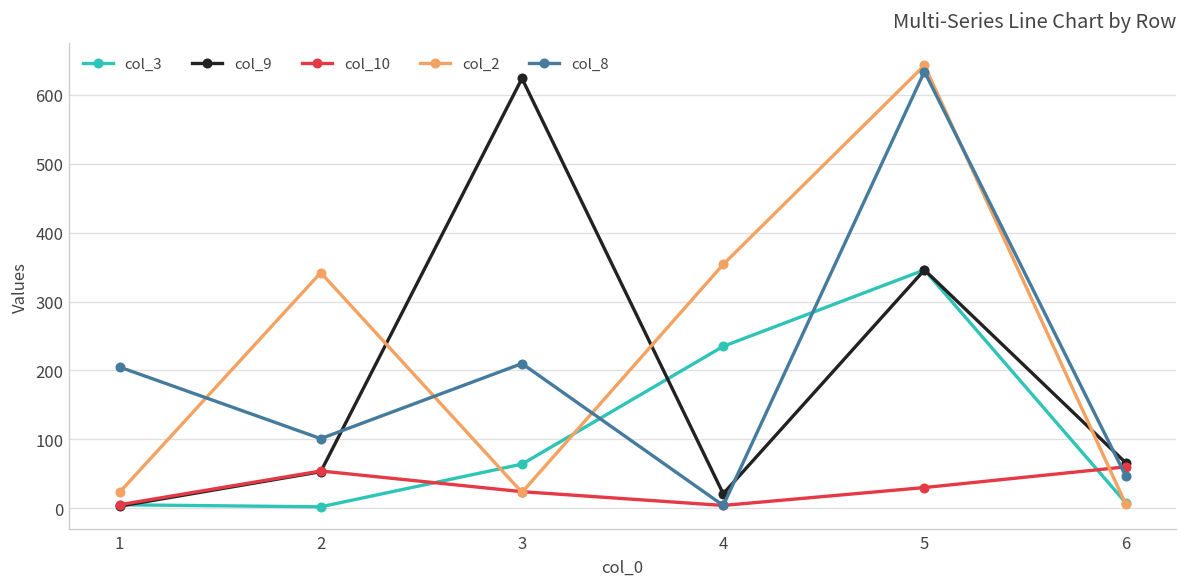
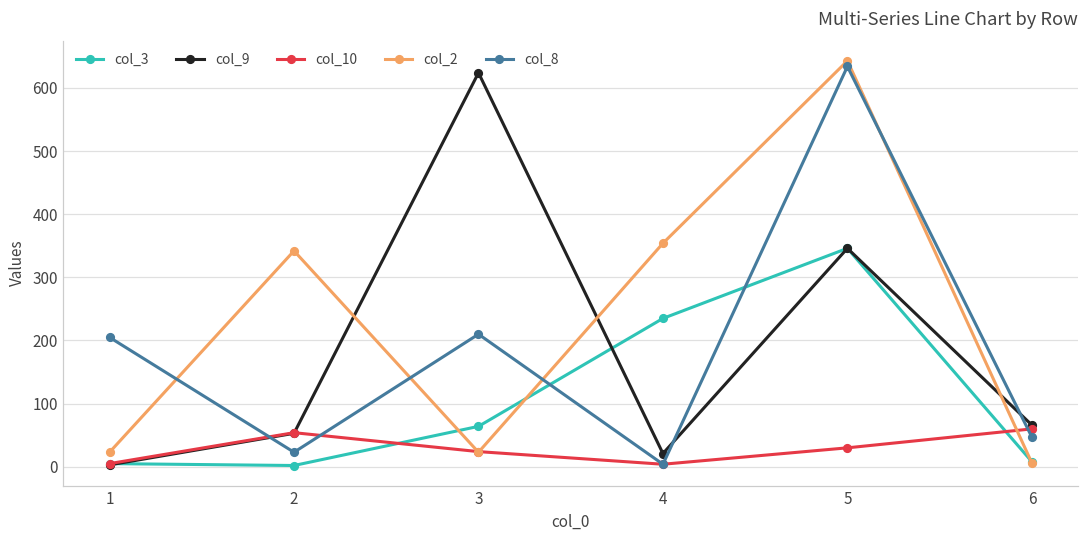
  {
    "col_3": {
      "2": 0,
      "3": 60,
      "4": 240
    },
    "col_9": {
      "3": 620,
      "4": 20,
      "6": 70
    },
    "col_10": {
      "5": 30,
      "6": 60
    },
    "col_2": {
      "1": 20,
      "2": 340,
      "4": 350,
      "5": 640
    },
    "col_8": {
      "1": 210,
-     "2": 100,
+     "2": 20,
      "3": 210,
      "5": 630,
      "6": 50
    }
  }
